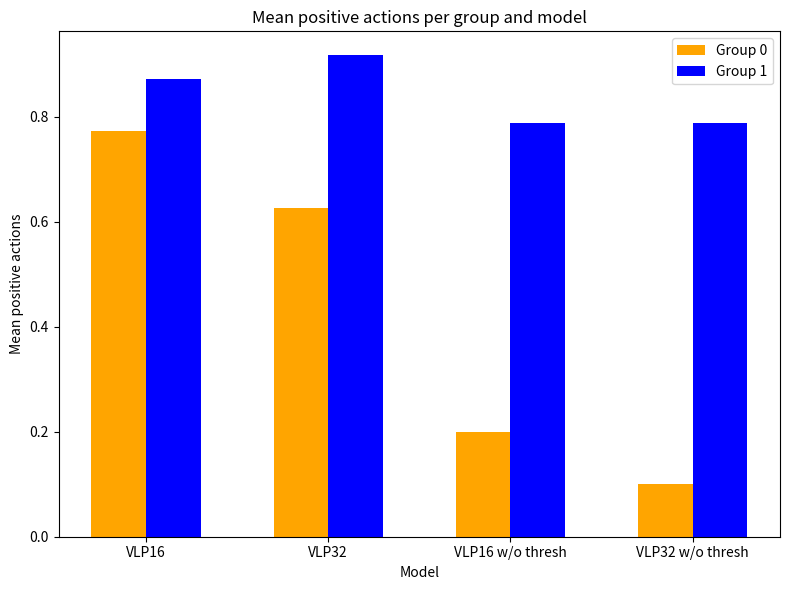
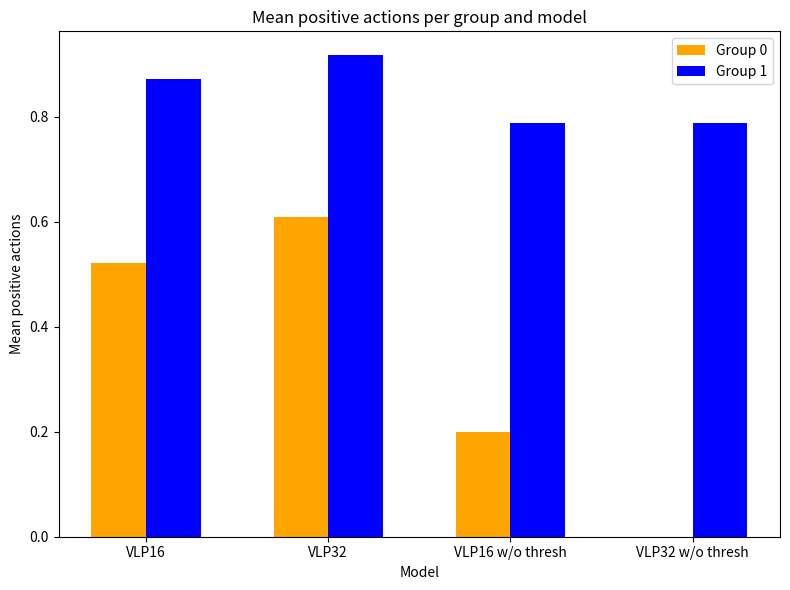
  {
    "Group 0": {
-     "VLP16": 0.77,
-     "VLP32": 0.63,
+     "VLP16": 0.52,
+     "VLP32": 0.61,
      "VLP16 w/o thresh": 0.20,
-     "VLP32 w/o thresh": 0.1
+     "VLP32 w/o thresh": 0.0
    },
    "Group 1": {
      "VLP16": 0.87,
      "VLP32": 0.92,
      "VLP16 w/o thresh": 0.79,
      "VLP32 w/o thresh": 0.79
    }
  }
